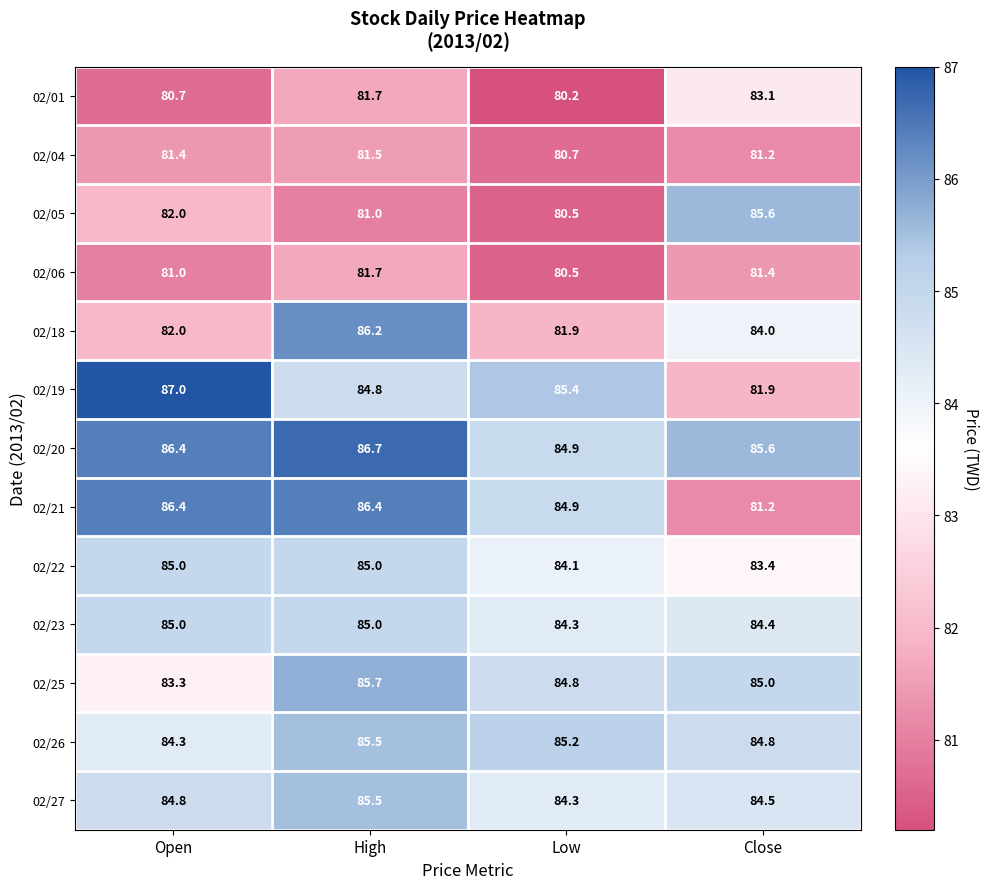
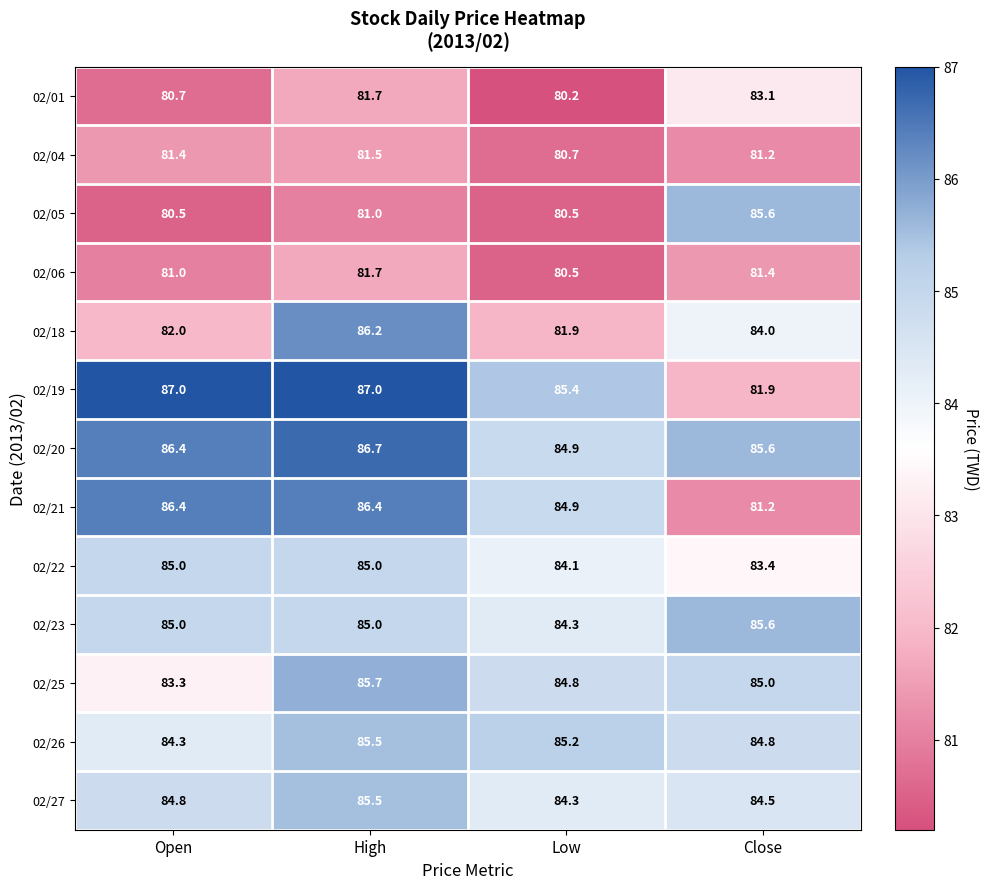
  {
    "02/01": {
      "Open": 80.7,
      "High": 81.7,
      "Low": 80.2,
      "Close": 83.1
    },
    "02/04": {
      "Open": 81.4,
      "High": 81.5,
      "Low": 80.7,
      "Close": 81.2
    },
    "02/05": {
-     "Open": 82.0,
+     "Open": 80.5,
      "High": 81.0,
      "Low": 80.5,
      "Close": 85.6
    },
    "02/06": {
      "Open": 81.0,
      "High": 81.7,
      "Low": 80.5,
      "Close": 81.4
    },
    "02/18": {
      "Open": 82.0,
      "High": 86.2,
      "Low": 81.9,
      "Close": 84.0
    },
    "02/19": {
      "Open": 87.0,
-     "High": 84.8,
+     "High": 87.0,
      "Low": 85.4,
      "Close": 81.9
    },
    "02/20": {
      "Open": 86.4,
      "High": 86.7,
      "Low": 84.9,
      "Close": 85.6
    },
    "02/21": {
      "Open": 86.4,
      "High": 86.4,
      "Low": 84.9,
      "Close": 81.2
    },
    "02/22": {
      "Open": 85.0,
      "High": 85.0,
      "Low": 84.1,
      "Close": 83.4
    },
    "02/23": {
      "Open": 85.0,
      "High": 85.0,
      "Low": 84.3,
-     "Close": 84.4
+     "Close": 85.6
    },
    "02/25": {
      "Open": 83.3,
      "High": 85.7,
      "Low": 84.8,
      "Close": 85.0
    },
    "02/26": {
      "Open": 84.3,
      "High": 85.5,
      "Low": 85.2,
      "Close": 84.8
    },
    "02/27": {
      "Open": 84.8,
      "High": 85.5,
      "Low": 84.3,
      "Close": 84.5
    }
  }
